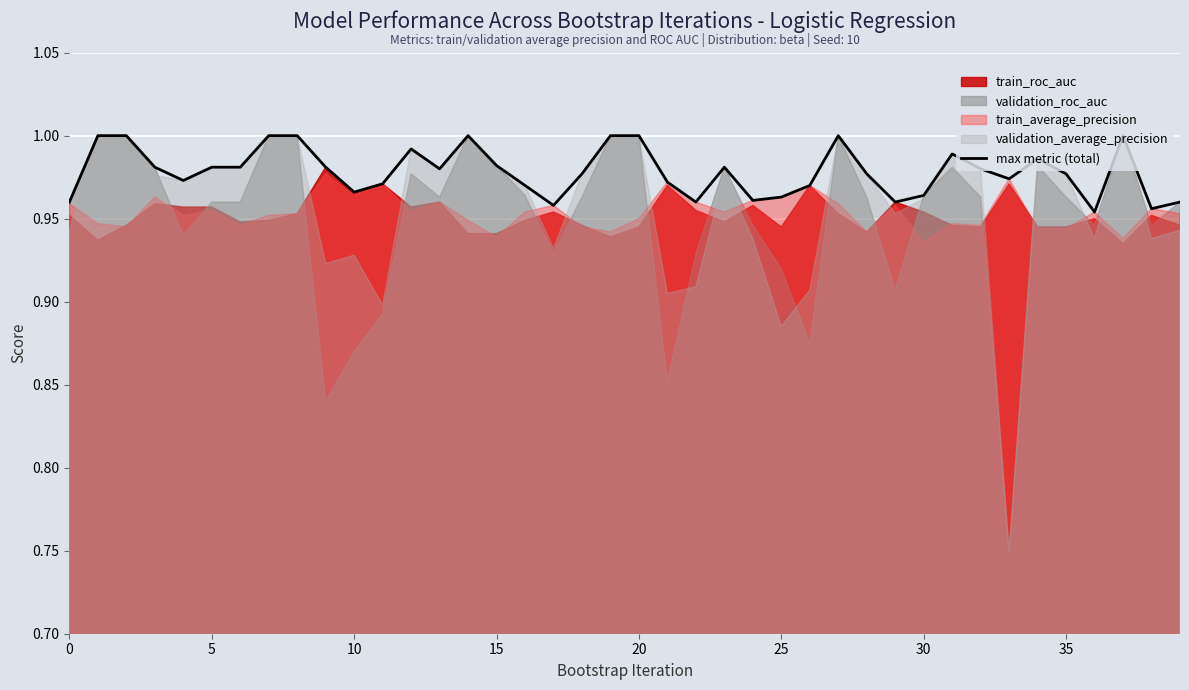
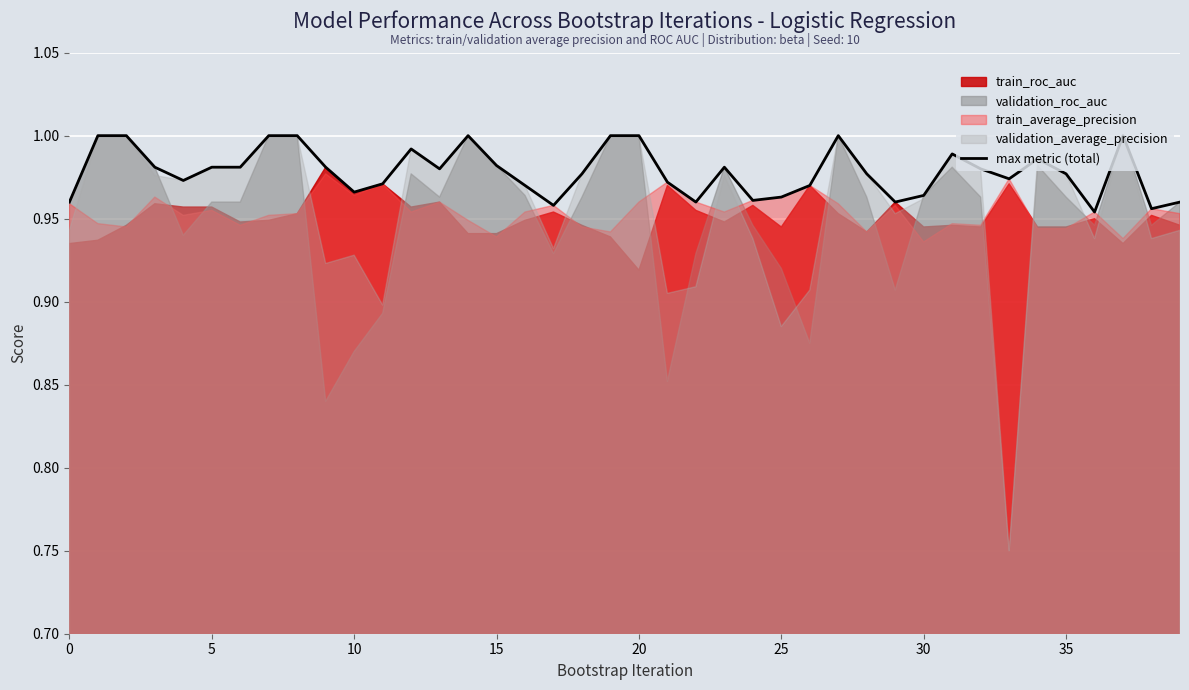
  {
    "train_roc_auc": {
-     "0": 0.952,
+     "0": 0.935,
      "5": 0.957,
      "15": 0.941,
-     "20": 0.945,
+     "20": 0.919,
      "25": 0.945,
-     "30": 0.954
+     "30": 0.945
    },
    "train_average_precision": {
      "5": 0.955,
      "10": 0.964,
      "15": 0.94,
-     "20": 0.95,
+     "20": 0.96,
      "30": 0.936
    }
  }
